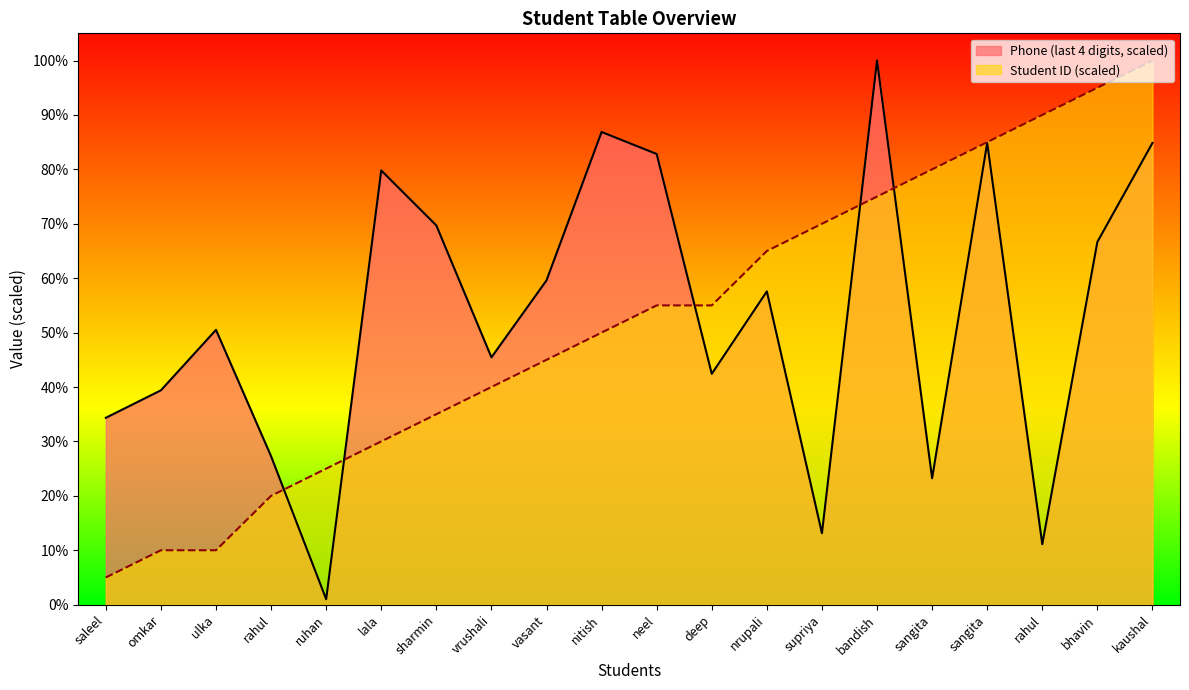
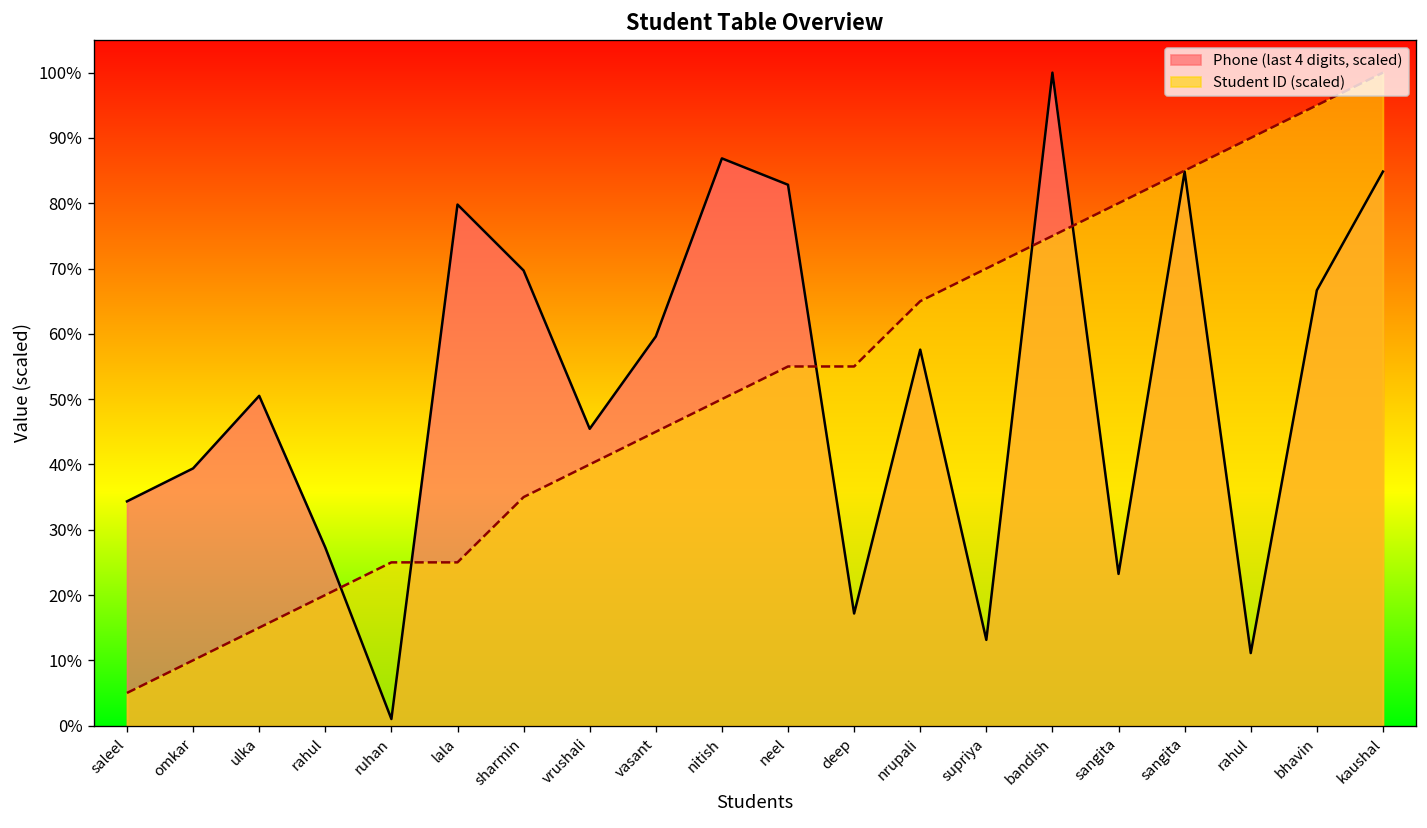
  {
    "Phone (last 4 digits, scaled)": {
      "saleel": "34%",
      "omkar": "39%",
      "ulka": "51%",
      "ruhan": "1%",
      "lala": "80%",
      "sharmin": "70%",
      "vrushali": "45%",
      "vasant": "60%",
      "nitish": "87%",
      "neel": "83%",
-     "deep": "42%",
+     "deep": "17%",
      "nrupali": "58%",
      "supriya": "13%",
      "bandish": "100%",
      "bhavin": "67%",
      "kaushal": "85%"
    },
    "Student ID (scaled)": {
      "saleel": "5%",
      "omkar": "10%",
-     "ulka": "10%",
+     "ulka": "15%",
      "ruhan": "25%",
-     "lala": "30%",
+     "lala": "25%",
      "sharmin": "35%",
      "vrushali": "40%",
      "vasant": "45%",
      "nitish": "50%",
      "neel": "55%",
      "deep": "55%",
      "nrupali": "65%",
      "supriya": "70%",
      "bandish": "75%",
      "bhavin": "95%"
    }
  }
